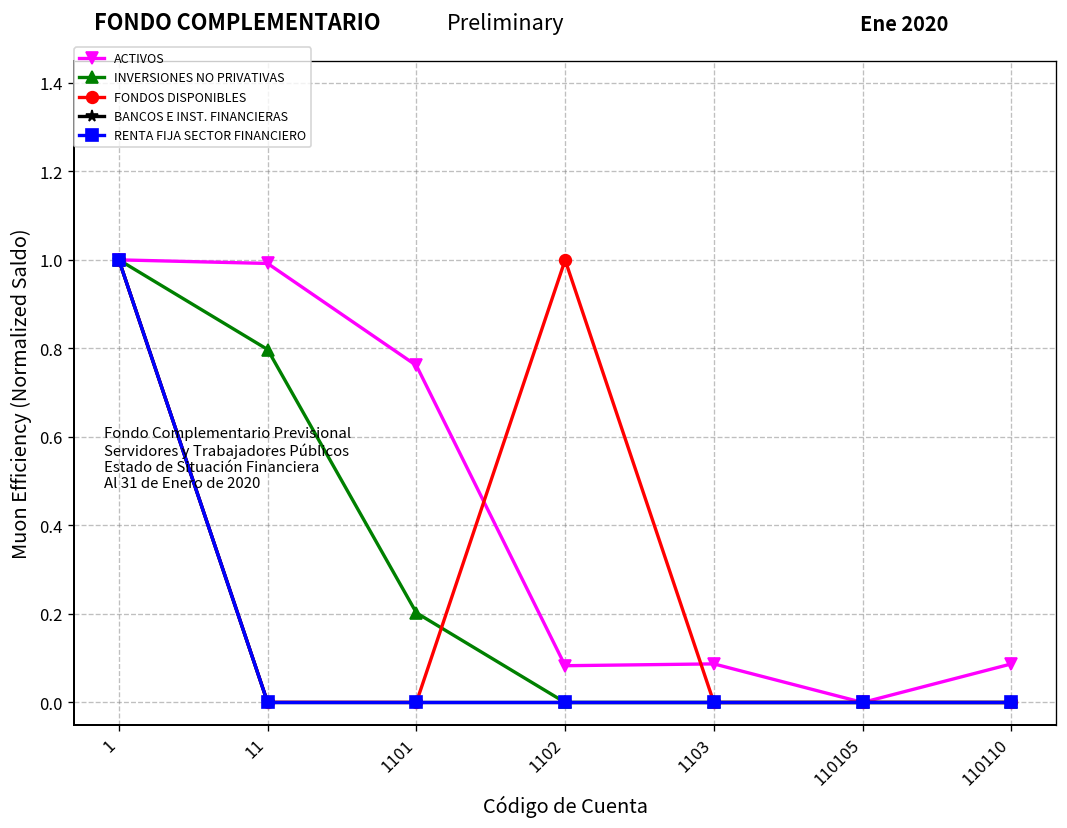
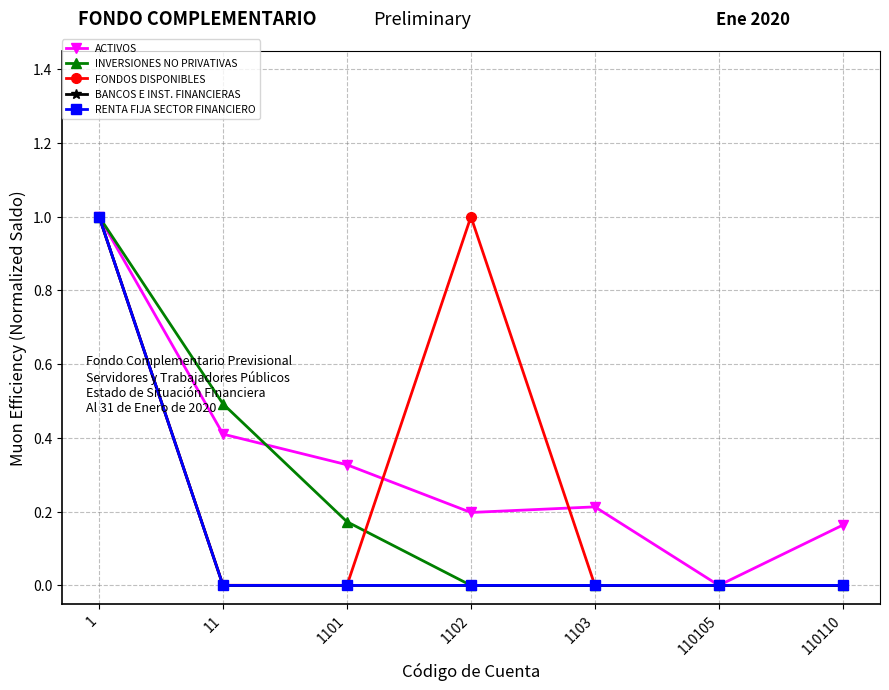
  {
    "ACTIVOS": {
-     "11": 0.99,
-     "1101": 0.76,
-     "1102": 0.08,
-     "1103": 0.09,
-     "110110": 0.09
+     "11": 0.41,
+     "1101": 0.33,
+     "1102": 0.20,
+     "1103": 0.21,
+     "110110": 0.16
    },
    "INVERSIONES NO PRIVATIVAS": {
-     "11": 0.80,
-     "1101": 0.20
+     "11": 0.49,
+     "1101": 0.17
    },
    "FONDOS DISPONIBLES": {
      "1102": 1.00
    }
  }
